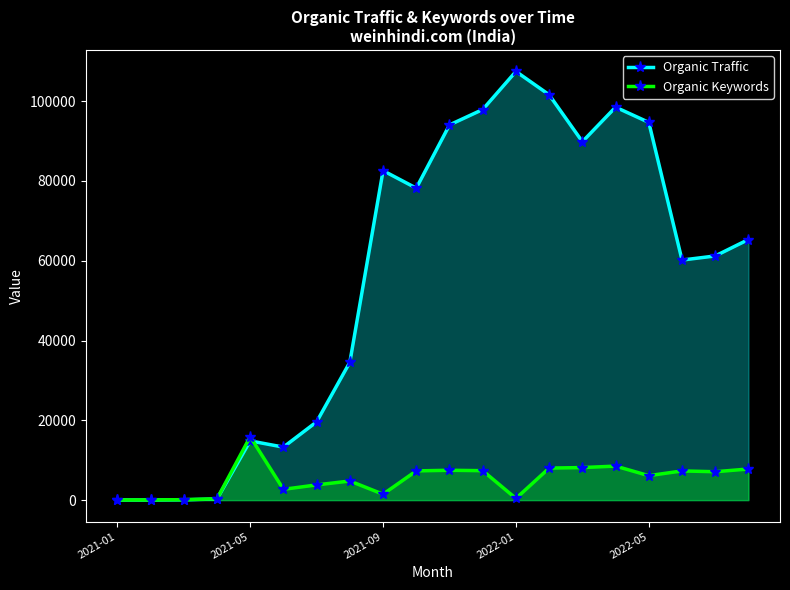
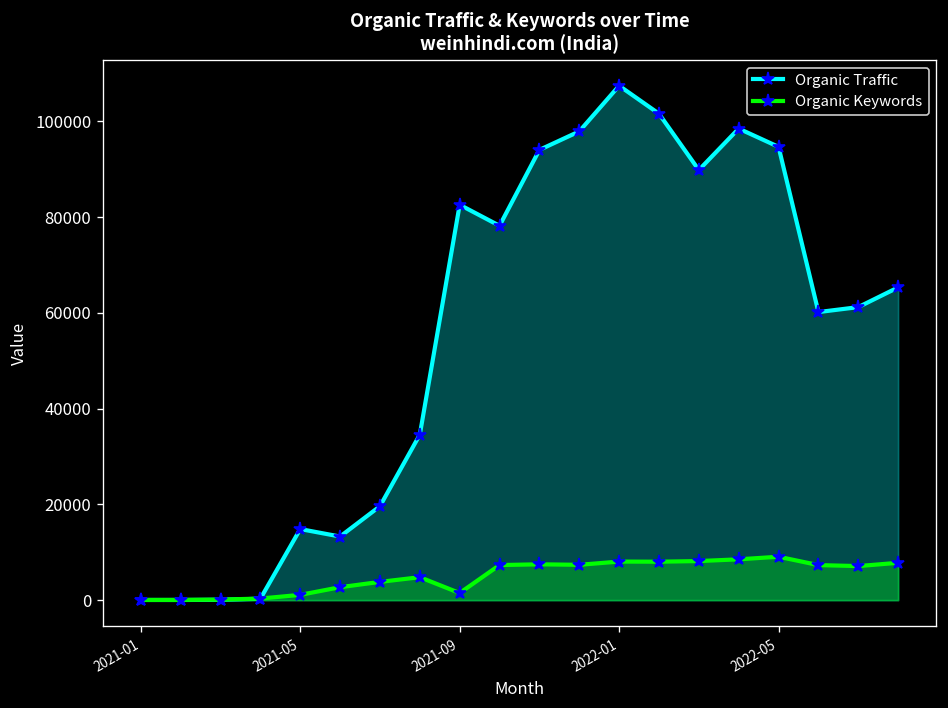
  {
    "Organic Traffic": {
      "2021-05": 15000,
      "2021-09": 83000,
      "2022-01": 107000,
      "2022-05": 95000
    },
    "Organic Keywords": {
-     "2021-05": 16000,
+     "2021-05": 1000,
      "2021-09": 1000,
-     "2022-01": 0,
-     "2022-05": 6000
+     "2022-01": 8000,
+     "2022-05": 9000
    }
  }
